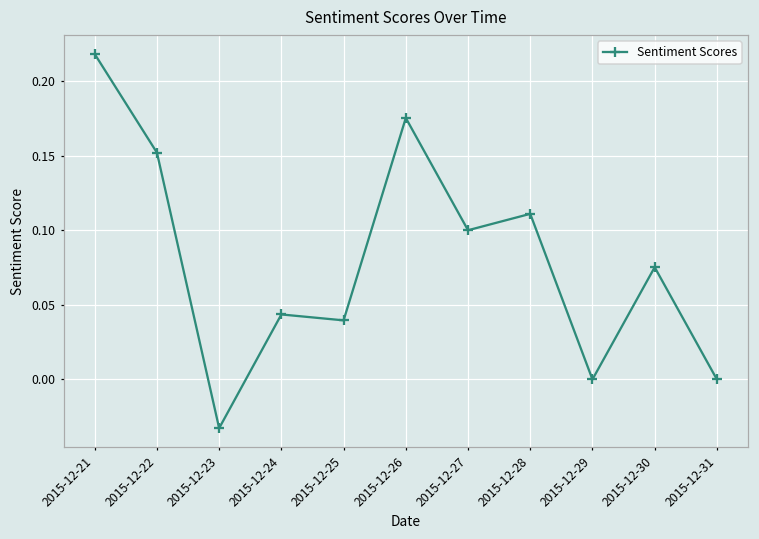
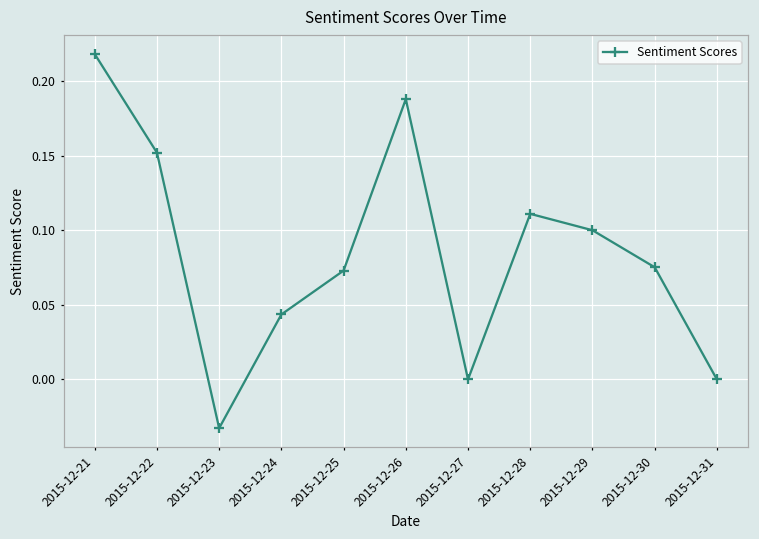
  {
    "2015-12-21": 0.218,
    "2015-12-22": 0.152,
    "2015-12-23": -0.033,
    "2015-12-24": 0.044,
-   "2015-12-25": 0.040,
-   "2015-12-26": 0.175,
-   "2015-12-27": 0.1,
+   "2015-12-25": 0.073,
+   "2015-12-26": 0.188,
+   "2015-12-27": 0.0,
    "2015-12-28": 0.111,
-   "2015-12-29": 0.0,
+   "2015-12-29": 0.1,
    "2015-12-30": 0.075,
    "2015-12-31": 0.000
  }
